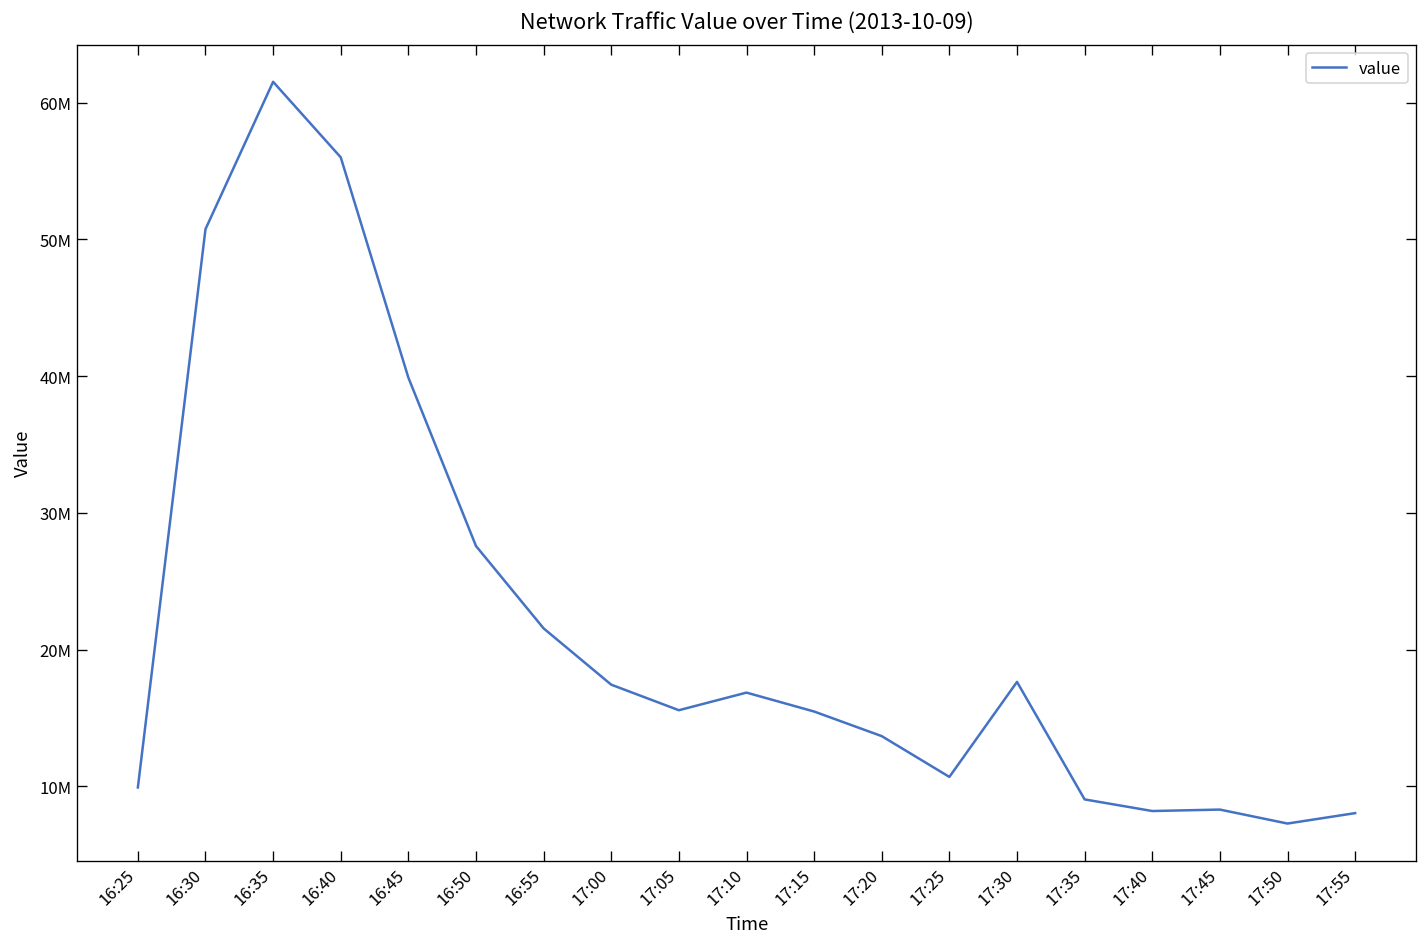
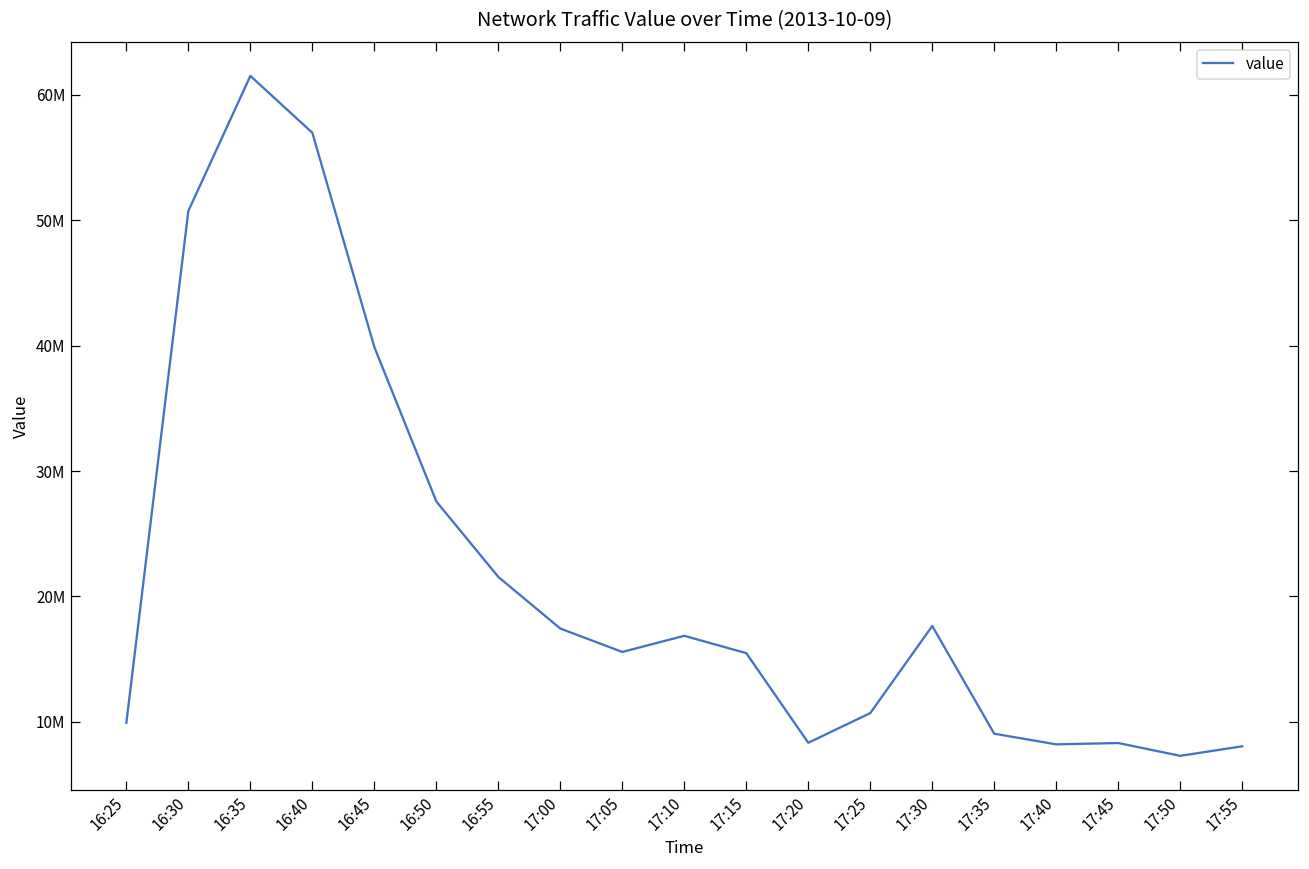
  {
    "16:25": 9900000,
    "16:30": 50700000,
    "16:35": 61500000,
-   "16:40": 56000000,
+   "16:40": 57000000,
    "16:45": 39900000,
    "16:50": 27600000,
    "16:55": 21600000,
    "17:00": 17400000,
    "17:05": 15600000,
    "17:10": 16900000,
    "17:15": 15500000,
-   "17:20": 13700000,
+   "17:20": 8300000,
    "17:25": 10700000,
    "17:30": 17600000,
    "17:35": 9100000,
    "17:40": 8200000,
    "17:45": 8300000,
    "17:50": 7300000,
    "17:55": 8000000
  }
